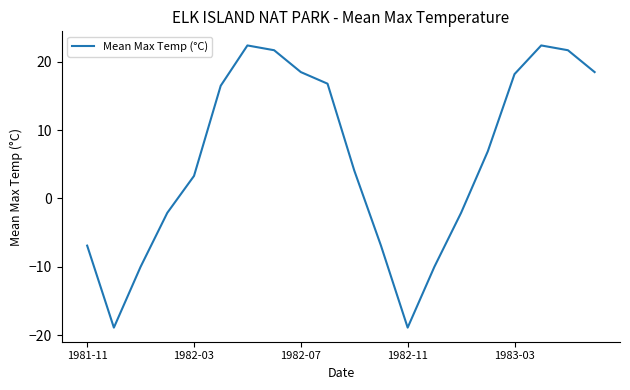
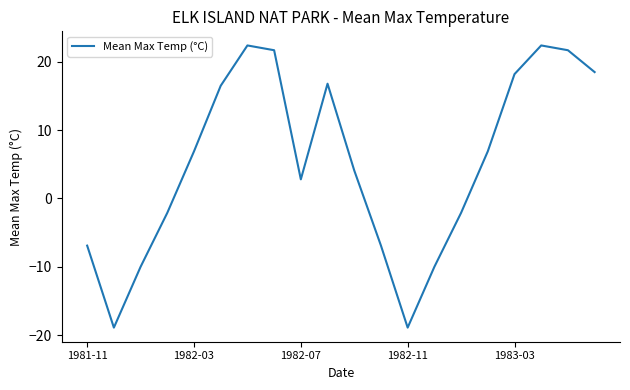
  {
    "1981-11": -7,
-   "1982-03": 3,
-   "1982-07": 19,
+   "1982-03": 7,
+   "1982-07": 3,
    "1982-11": -19,
    "1983-03": 18
  }
